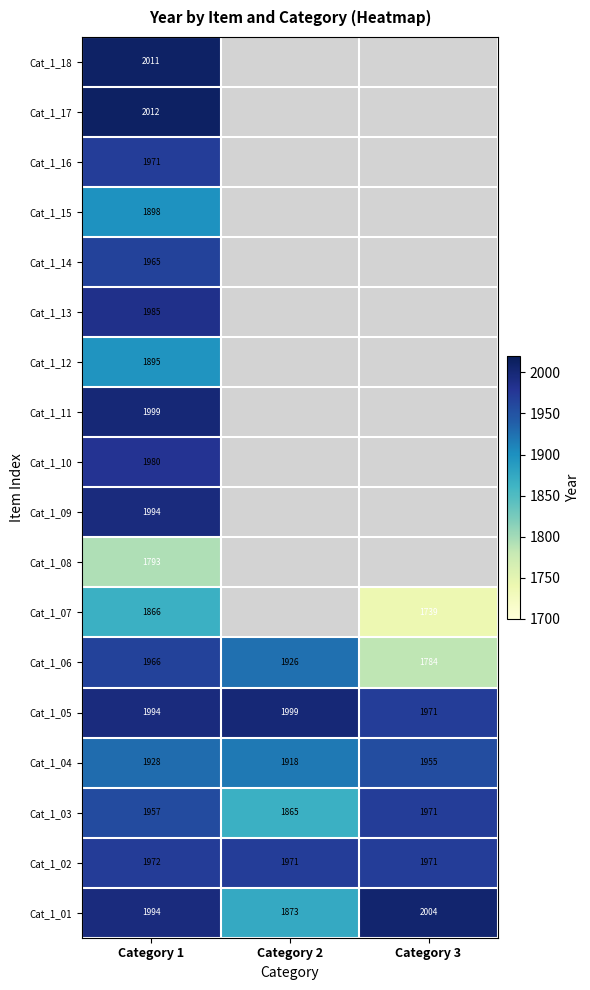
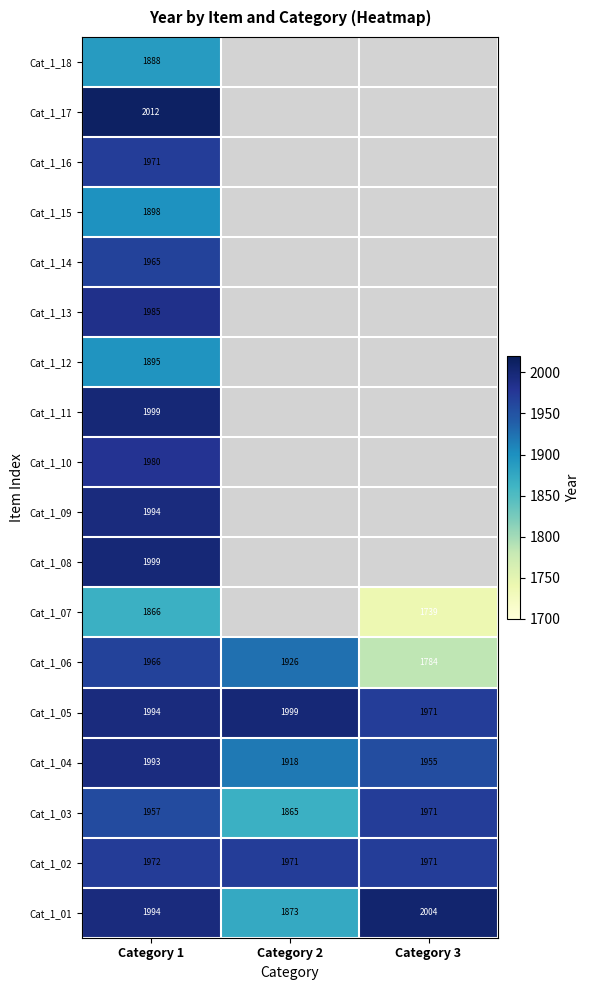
  {
    "Cat_1_18": {
-     "Category 1": 2011
+     "Category 1": 1888
    },
    "Cat_1_17": {
      "Category 1": 2012
    },
    "Cat_1_16": {
      "Category 1": 1971
    },
    "Cat_1_15": {
      "Category 1": 1898
    },
    "Cat_1_14": {
      "Category 1": 1965
    },
    "Cat_1_13": {
      "Category 1": 1985
    },
    "Cat_1_12": {
      "Category 1": 1895
    },
    "Cat_1_11": {
      "Category 1": 1999
    },
    "Cat_1_10": {
      "Category 1": 1980
    },
    "Cat_1_09": {
      "Category 1": 1994
    },
    "Cat_1_08": {
-     "Category 1": 1793
+     "Category 1": 1999
    },
    "Cat_1_07": {
      "Category 1": 1866,
      "Category 3": 1739
    },
    "Cat_1_06": {
      "Category 1": 1966,
      "Category 2": 1926,
      "Category 3": 1784
    },
    "Cat_1_05": {
      "Category 1": 1994,
      "Category 2": 1999,
      "Category 3": 1971
    },
    "Cat_1_04": {
-     "Category 1": 1928,
+     "Category 1": 1993,
      "Category 2": 1918,
      "Category 3": 1955
    },
    "Cat_1_03": {
      "Category 1": 1957,
      "Category 2": 1865,
      "Category 3": 1971
    },
    "Cat_1_02": {
      "Category 1": 1972,
      "Category 2": 1971,
      "Category 3": 1971
    },
    "Cat_1_01": {
      "Category 1": 1994,
      "Category 2": 1873,
      "Category 3": 2004
    }
  }
